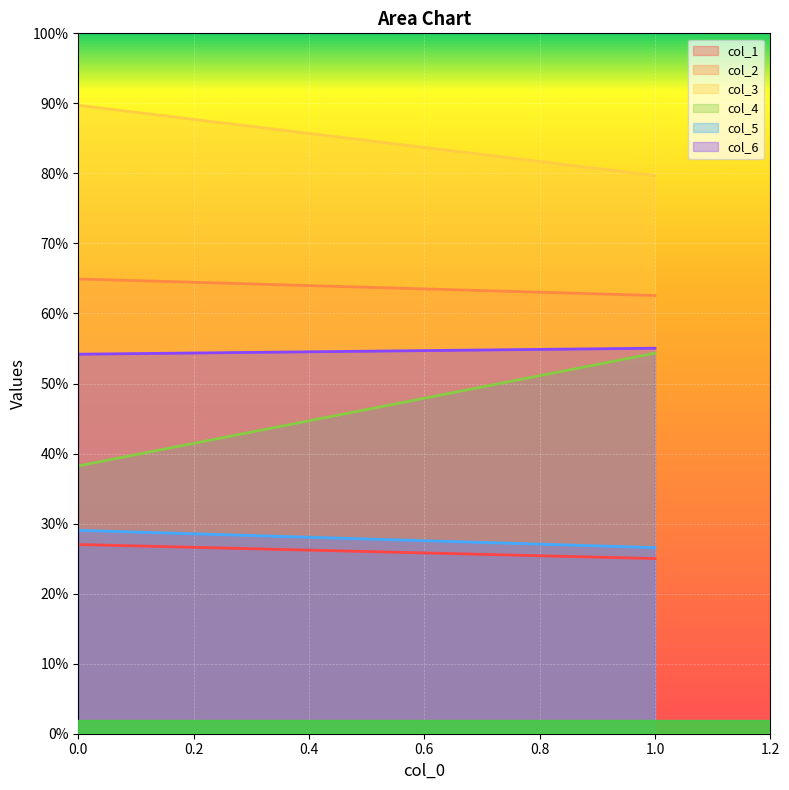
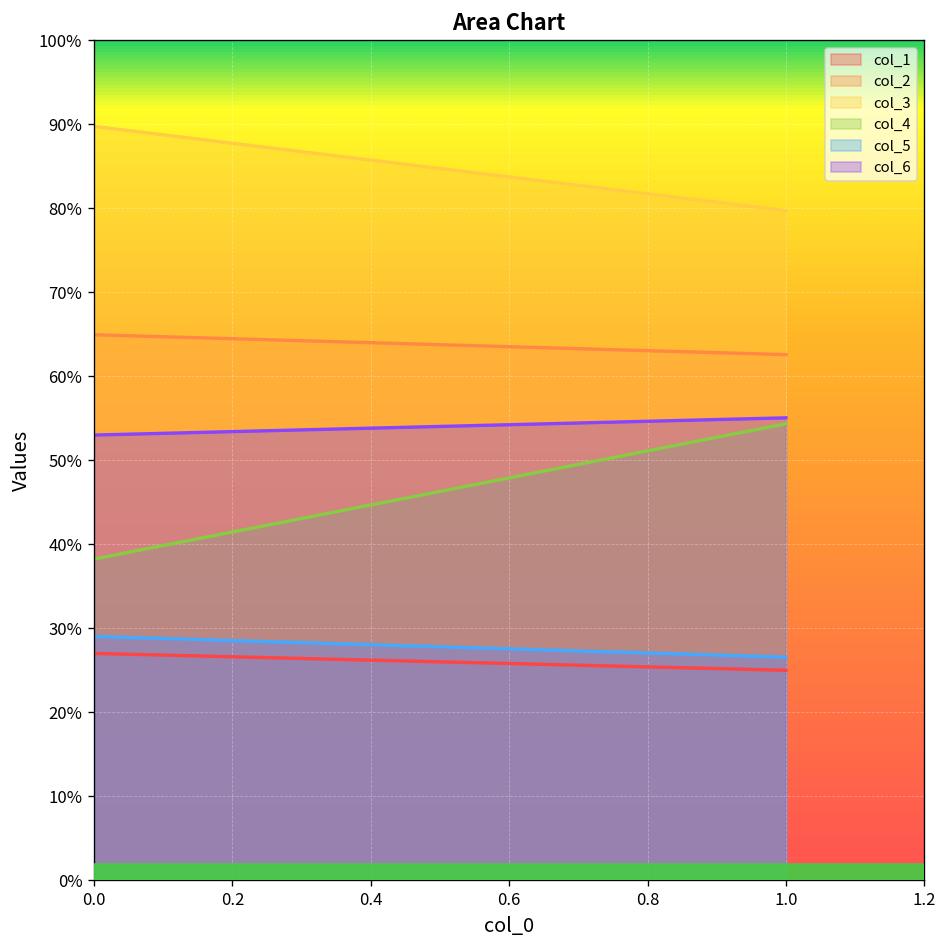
  {
    "col_4": {
      "0.0": "38%",
      "1.0": "54%"
    },
    "col_5": {
      "0.0": "29%",
      "1.0": "27%"
    },
    "col_6": {
-     "0.0": "54%",
+     "0.0": "53%",
      "1.0": "55%"
    }
  }
